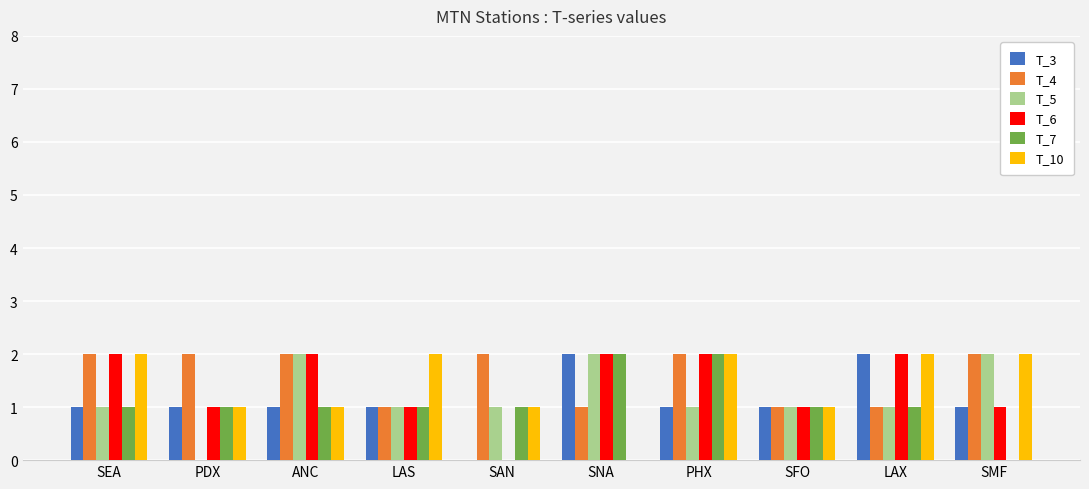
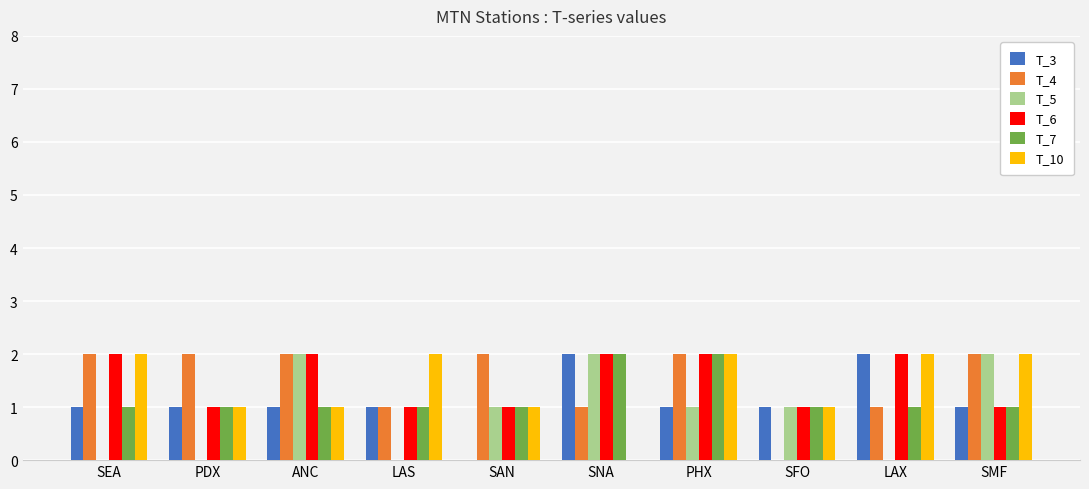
  {
    "T_3": {
      "SEA": 1,
      "PDX": 1,
      "ANC": 1,
      "LAS": 1,
      "SAN": 0,
      "SNA": 2,
      "PHX": 1,
      "SFO": 1,
      "LAX": 2,
      "SMF": 1
    },
    "T_4": {
      "SEA": 2,
      "PDX": 2,
      "ANC": 2,
      "LAS": 1,
      "SAN": 2,
      "SNA": 1,
      "PHX": 2,
-     "SFO": 1,
+     "SFO": 0,
      "LAX": 1,
      "SMF": 2
    },
    "T_5": {
-     "SEA": 1,
+     "SEA": 0,
      "PDX": 0,
      "ANC": 2,
-     "LAS": 1,
+     "LAS": 0,
      "SAN": 1,
      "SNA": 2,
      "PHX": 1,
      "SFO": 1,
-     "LAX": 1,
+     "LAX": 0,
      "SMF": 2
    },
    "T_6": {
      "SEA": 2,
      "PDX": 1,
      "ANC": 2,
      "LAS": 1,
-     "SAN": 0,
+     "SAN": 1,
      "SNA": 2,
      "PHX": 2,
      "SFO": 1,
      "LAX": 2,
      "SMF": 1
    },
    "T_7": {
      "SEA": 1,
      "PDX": 1,
      "ANC": 1,
      "LAS": 1,
      "SAN": 1,
      "SNA": 2,
      "PHX": 2,
      "SFO": 1,
      "LAX": 1,
-     "SMF": 0
+     "SMF": 1
    },
    "T_10": {
      "SEA": 2,
      "PDX": 1,
      "ANC": 1,
      "LAS": 2,
      "SAN": 1,
      "SNA": 0,
      "PHX": 2,
      "SFO": 1,
      "LAX": 2,
      "SMF": 2
    }
  }
